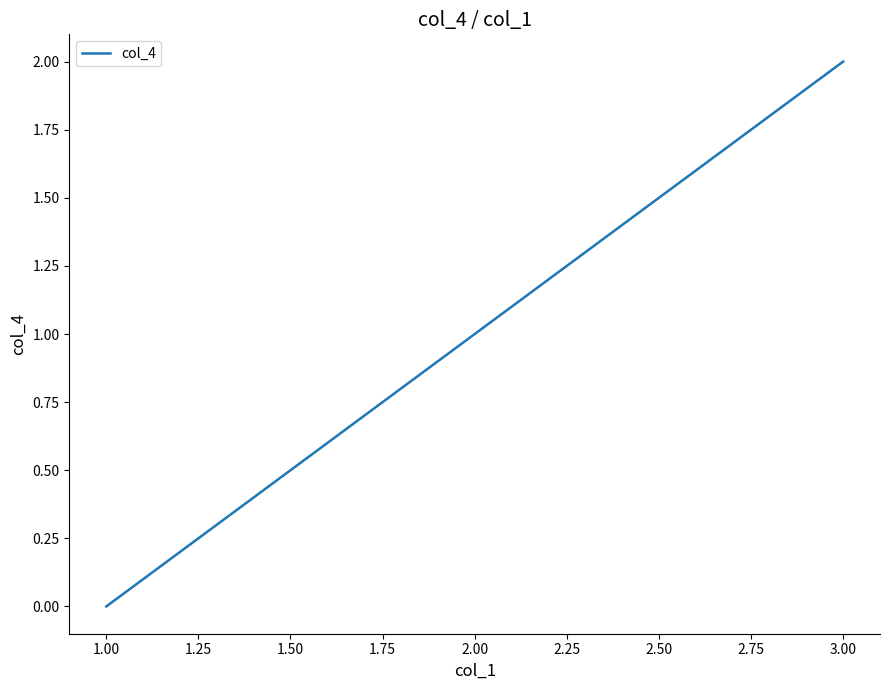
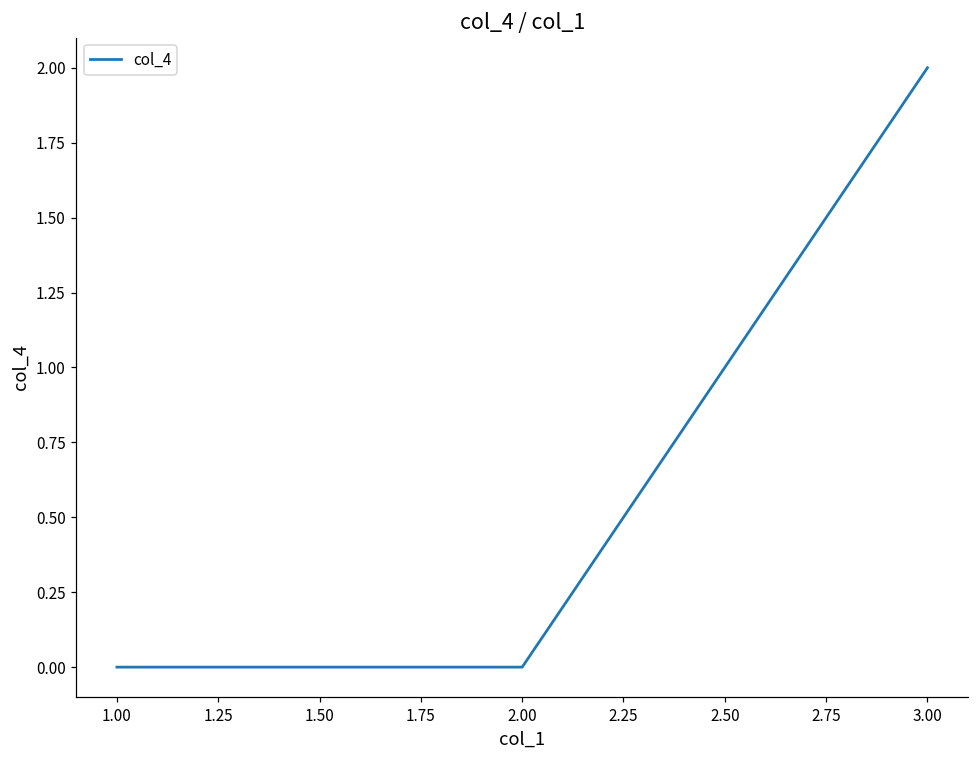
  {
    "1.00": 0,
-   "2.00": 1,
+   "2.00": 0,
    "3.00": 2
  }
